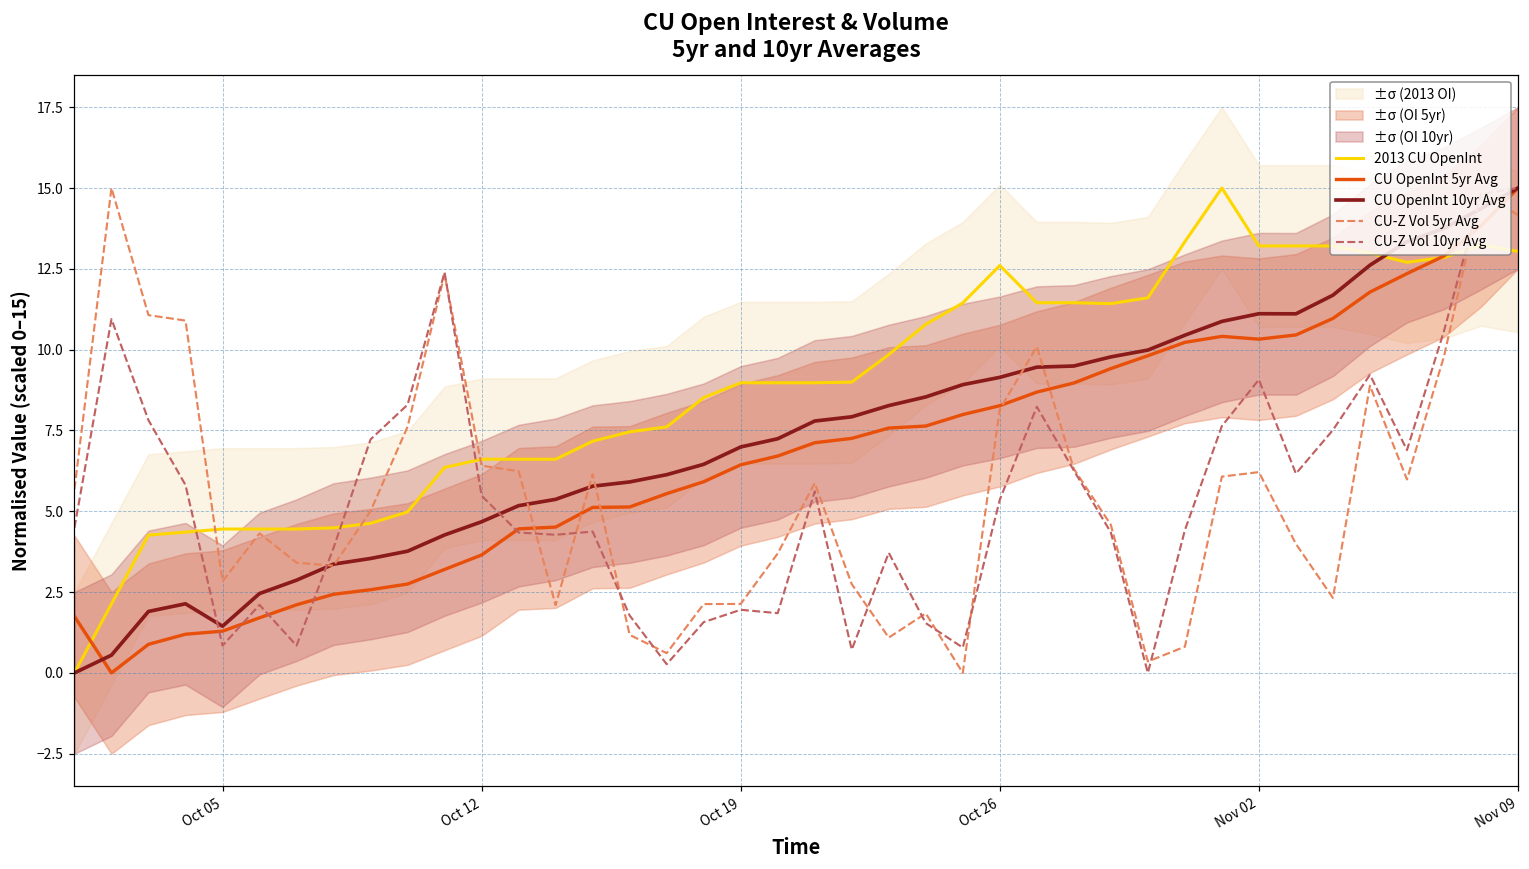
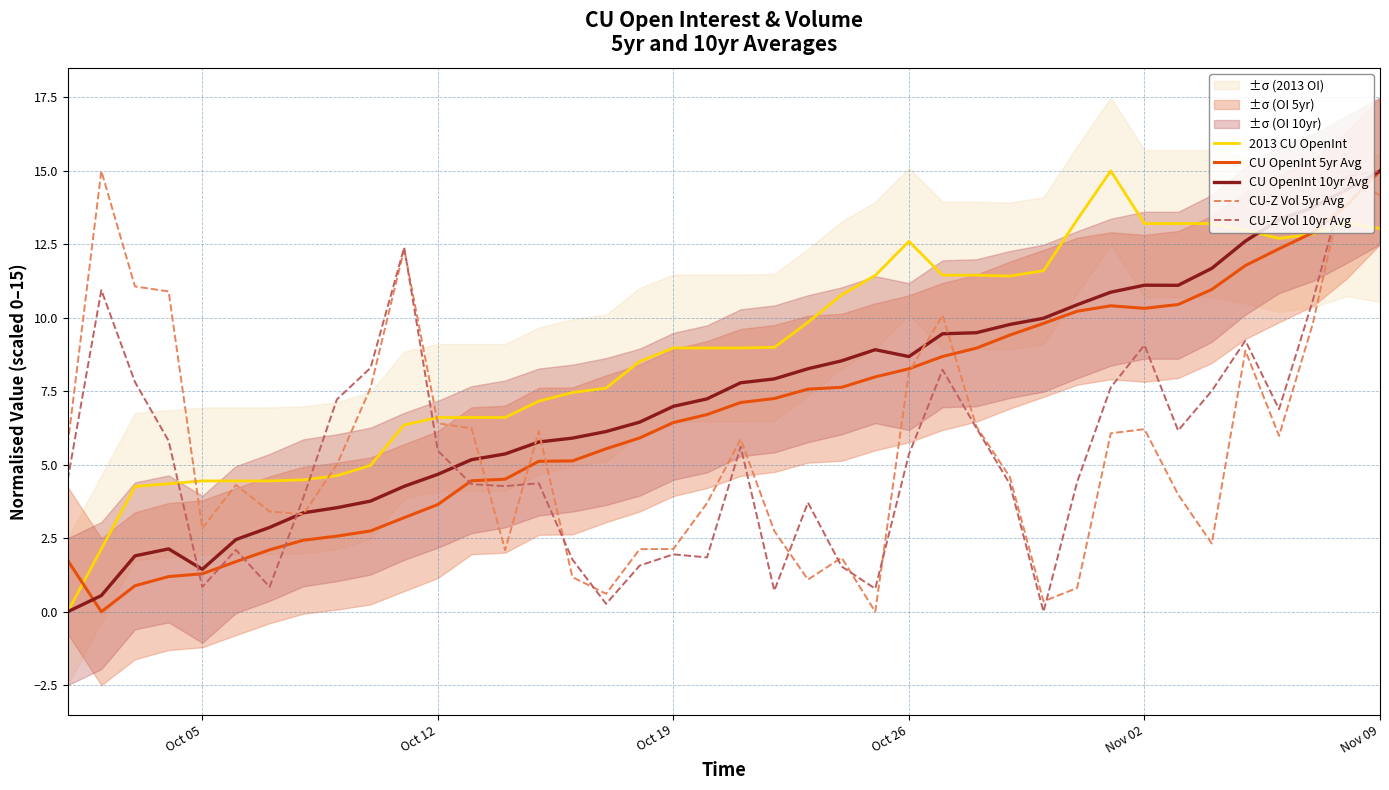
  {
    "2013 CU OpenInt": {
      "Oct 05": 4.5,
      "Oct 12": 6.6,
      "Oct 26": 12.6,
      "Nov 02": 13.2,
      "Nov 09": 13.0
    },
    "CU OpenInt 5yr Avg": {
      "Oct 05": 1.3,
      "Oct 12": 3.6,
      "Oct 19": 6.4,
      "Oct 26": 8.3,
      "Nov 02": 10.3
    },
    "CU OpenInt 10yr Avg": {
      "Oct 05": 1.4,
      "Oct 12": 4.7,
      "Oct 19": 7.0,
-     "Oct 26": 9.1,
+     "Oct 26": 8.7,
      "Nov 02": 11.1
    }
  }
